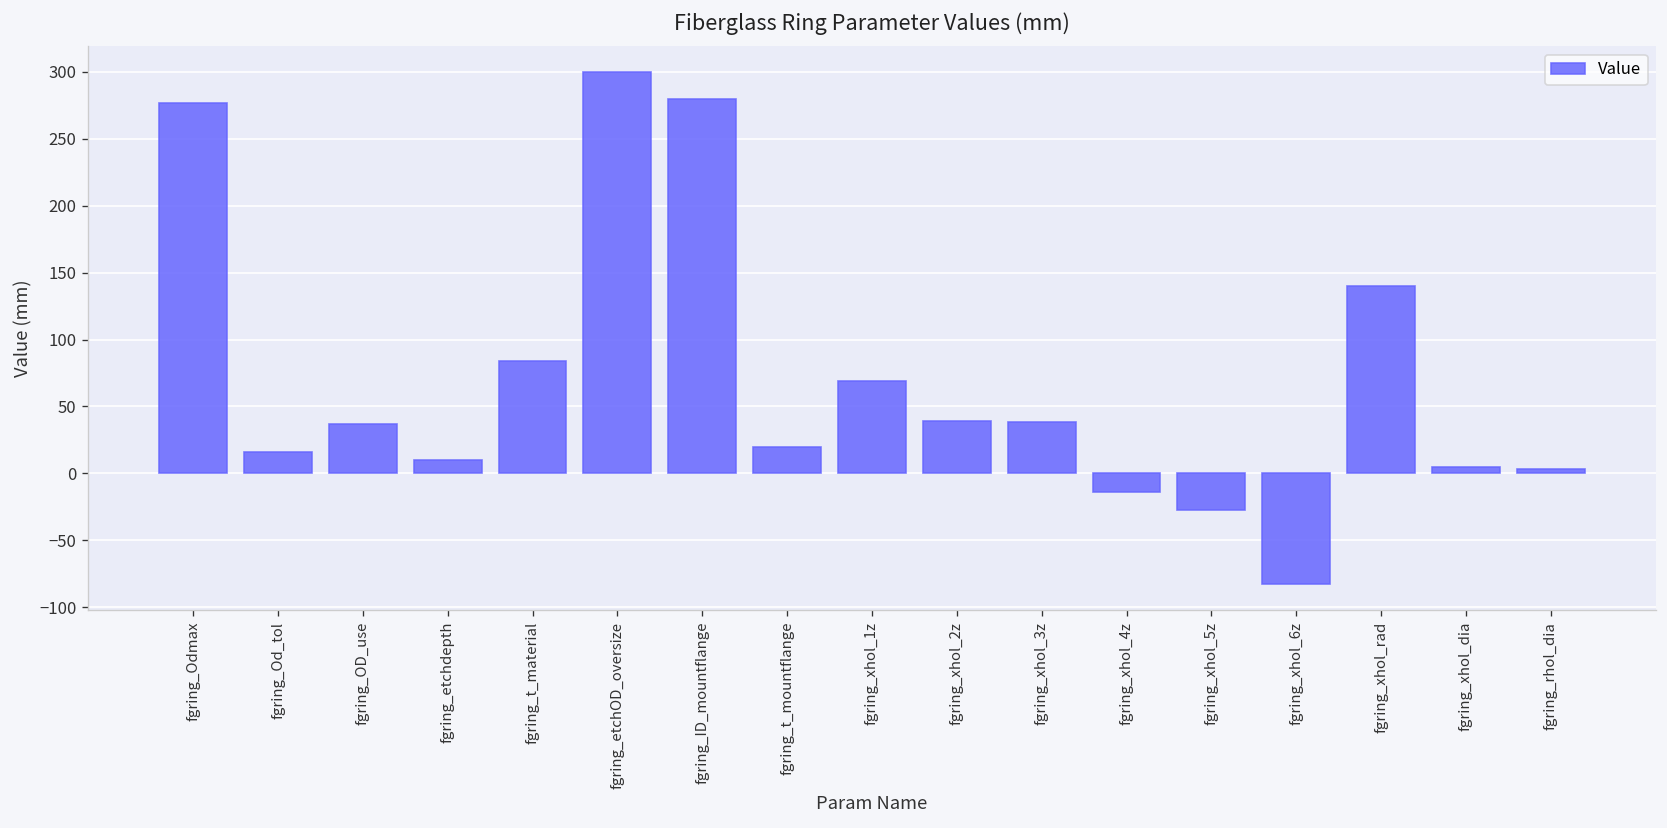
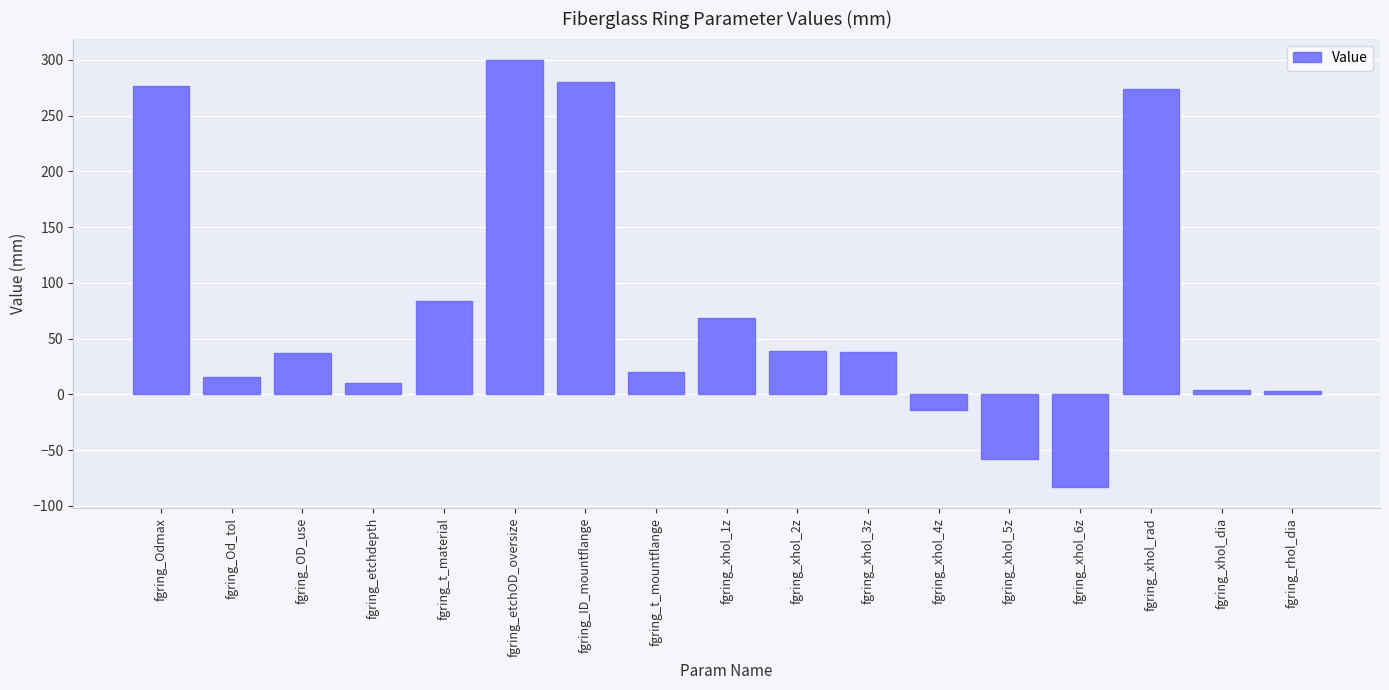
  {
    "fgring_Odmax": 277,
    "fgring_Od_tol": 16,
    "fgring_OD_use": 37,
    "fgring_etchdepth": 10,
    "fgring_t_material": 84,
    "fgring_etchOD_oversize": 300,
    "fgring_ID_mountflange": 280,
    "fgring_t_mountflange": 20,
    "fgring_xhol_1z": 69,
    "fgring_xhol_2z": 39,
    "fgring_xhol_3z": 38,
    "fgring_xhol_4z": -14,
-   "fgring_xhol_5z": -27,
+   "fgring_xhol_5z": -58,
    "fgring_xhol_6z": -83,
-   "fgring_xhol_rad": 140,
+   "fgring_xhol_rad": 274,
    "fgring_xhol_dia": 4,
    "fgring_rhol_dia": 3
  }
